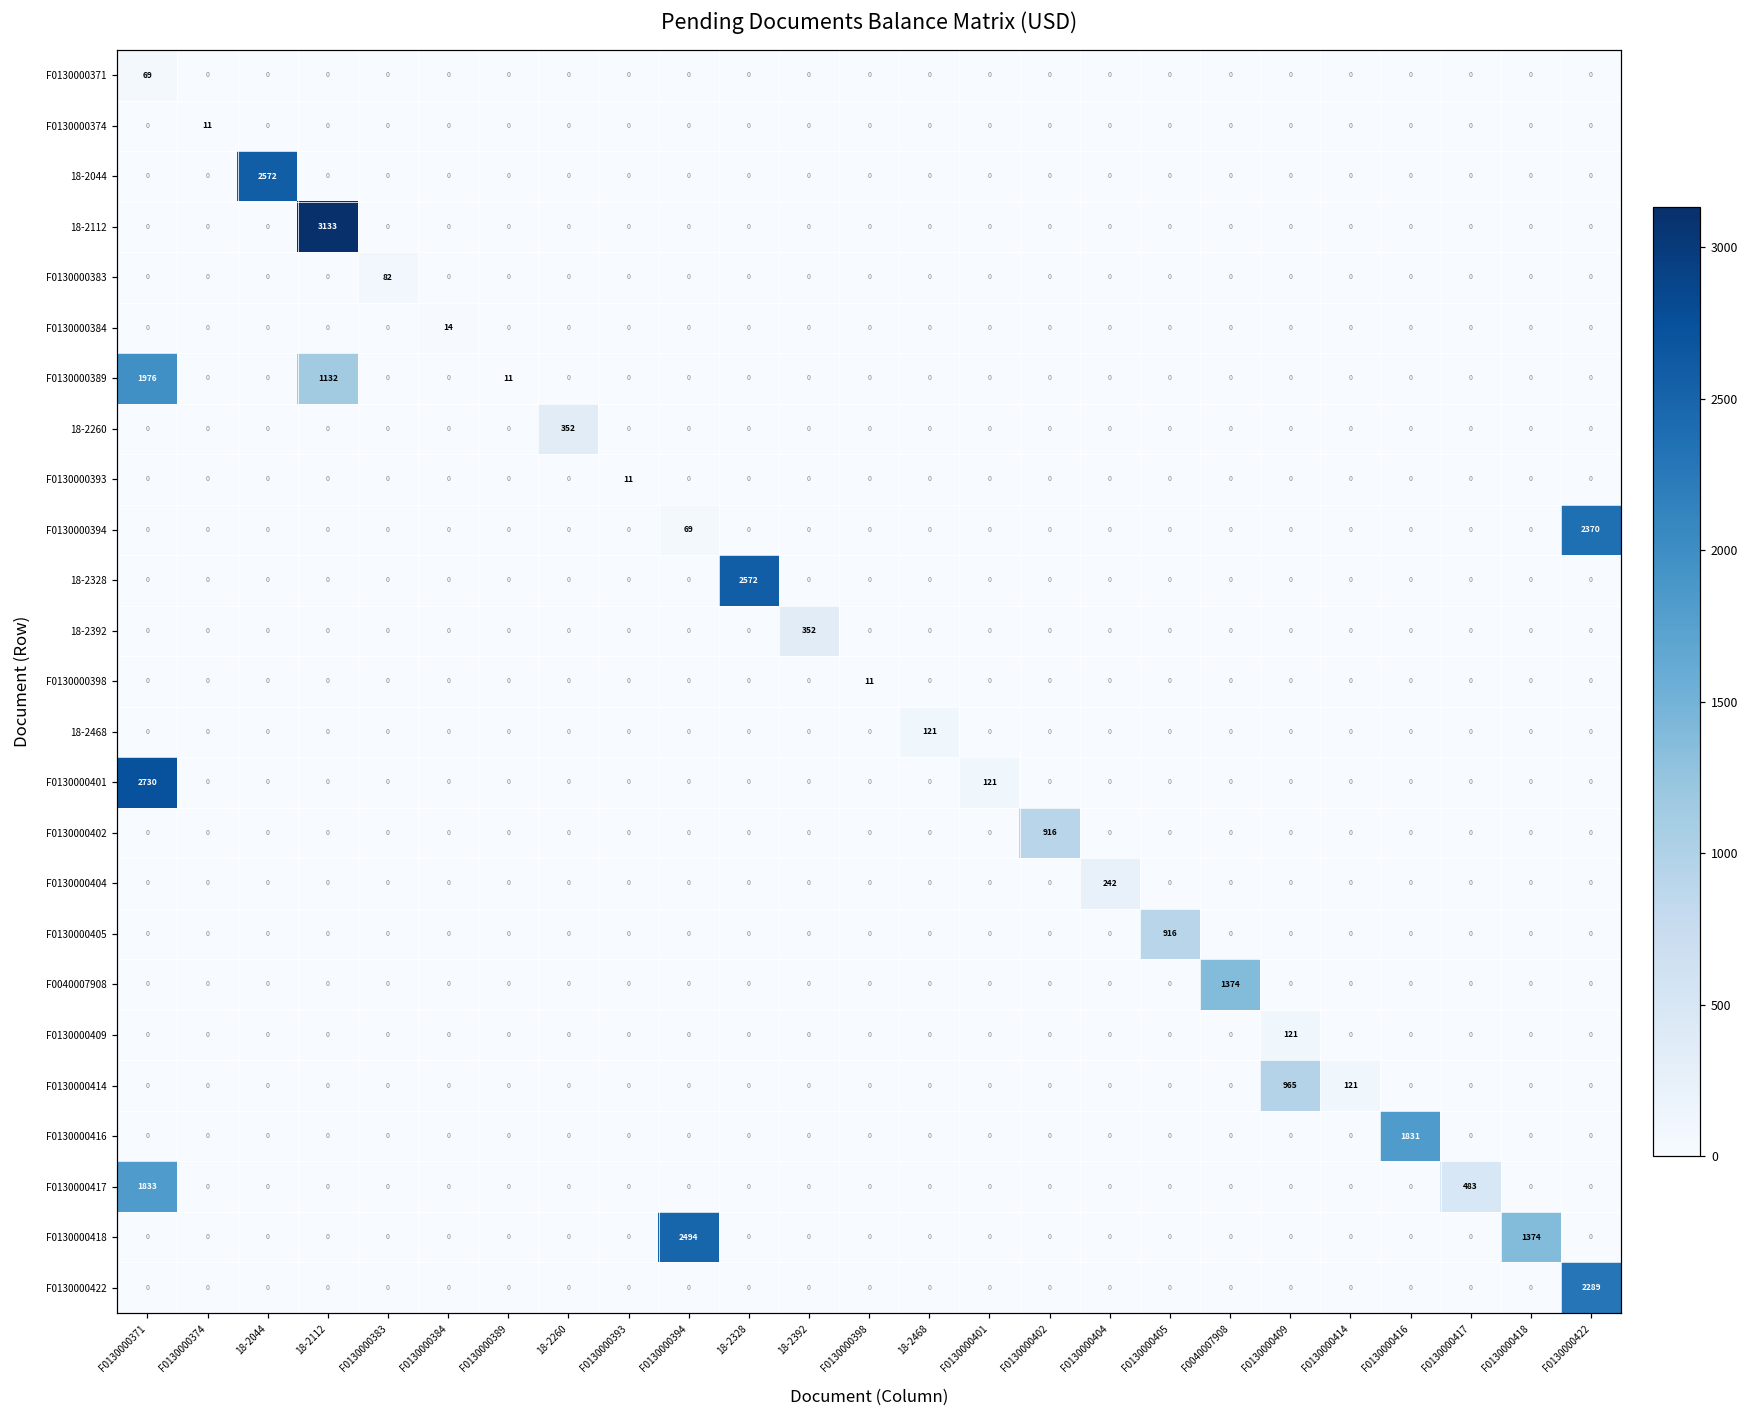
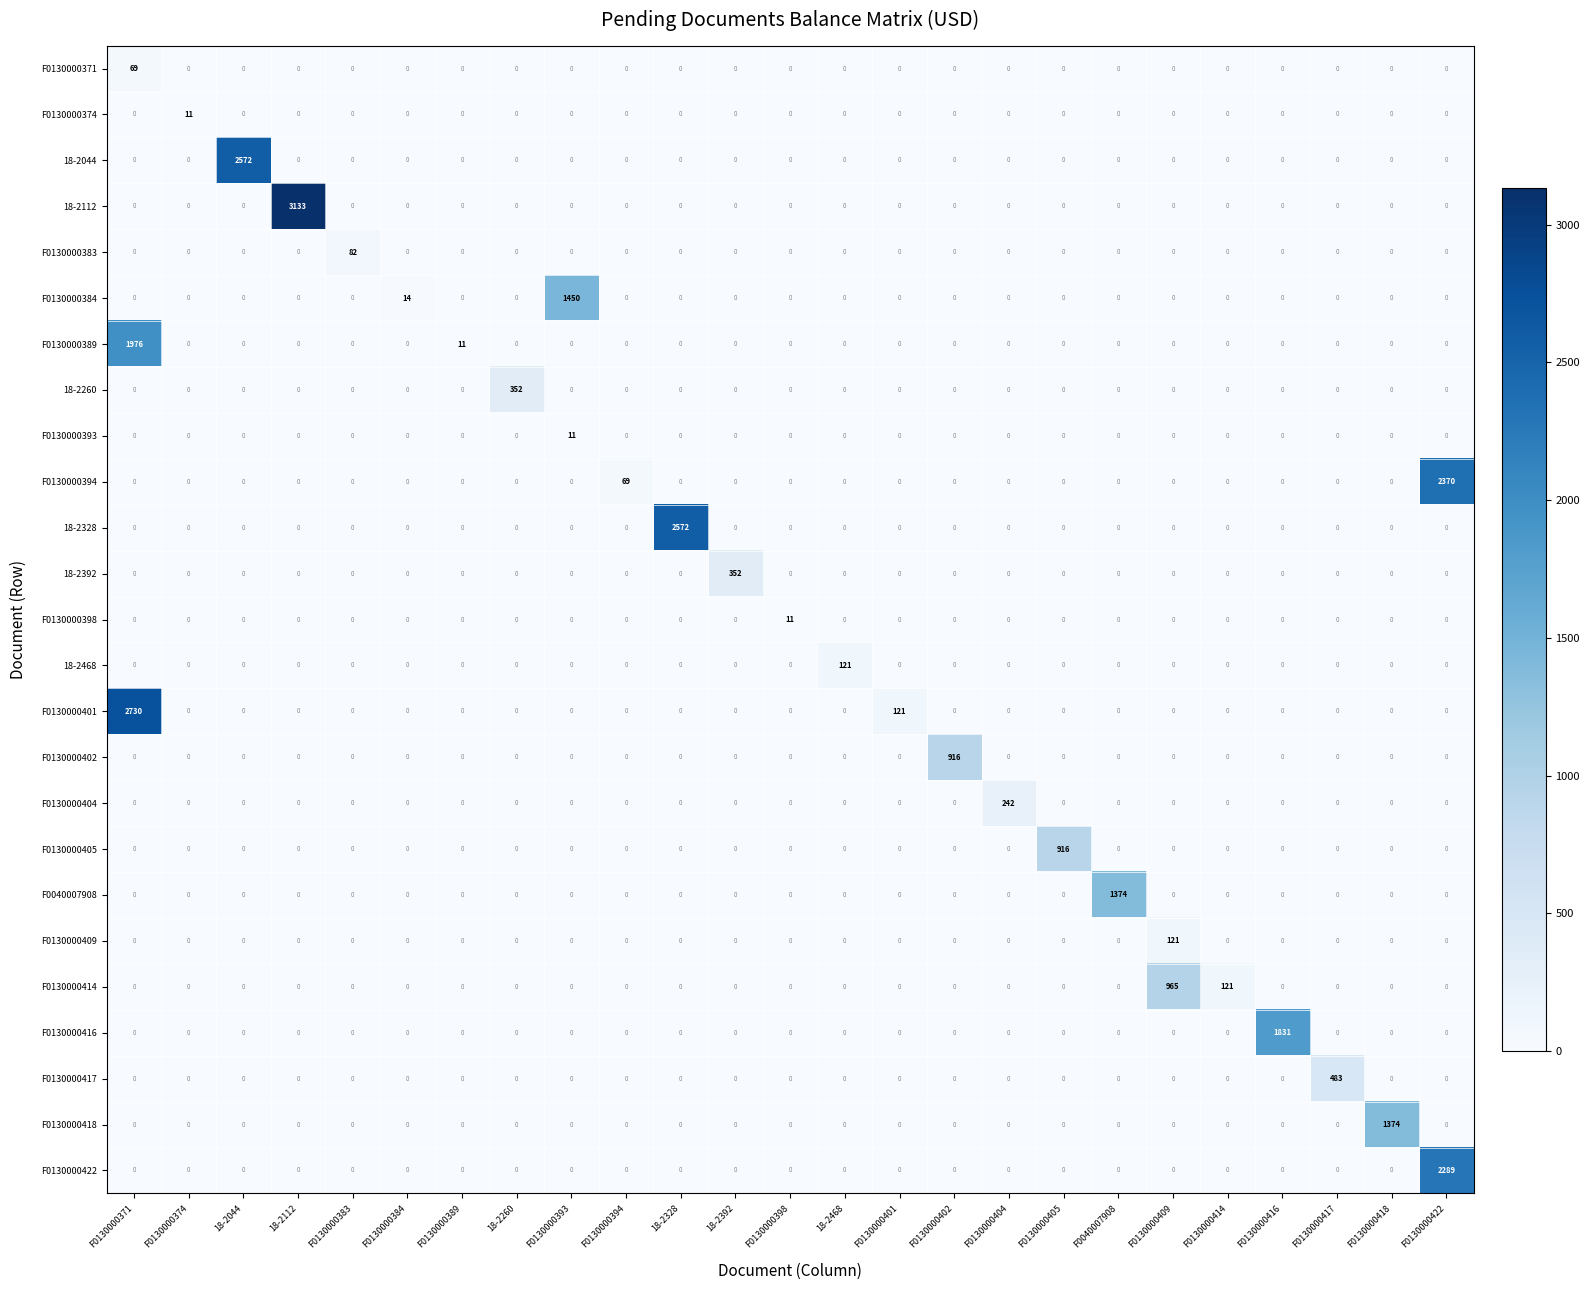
  {
    "F0130000384": {
      "F0130000371": 0,
      "F0130000374": 0,
      "18-2044": 0,
      "18-2112": 0,
      "F0130000383": 0,
      "F0130000384": 14,
      "F0130000389": 0,
      "18-2260": 0,
-     "F0130000393": 0,
+     "F0130000393": 1450,
      "F0130000394": 0,
      "18-2328": 0,
      "18-2392": 0,
      "F0130000398": 0,
      "18-2468": 0,
      "F0130000401": 0,
      "F0130000402": 0,
      "F0130000404": 0,
      "F0130000405": 0,
      "F0040007908": 0,
      "F0130000409": 0,
      "F0130000414": 0,
      "F0130000416": 0,
      "F0130000417": 0,
      "F0130000418": 0,
      "F0130000422": 0
    },
    "F0130000389": {
      "F0130000371": 1976,
      "F0130000374": 0,
      "18-2044": 0,
-     "18-2112": 1132,
+     "18-2112": 0,
      "F0130000383": 0,
      "F0130000384": 0,
      "F0130000389": 11,
      "18-2260": 0,
      "F0130000393": 0,
      "F0130000394": 0,
      "18-2328": 0,
      "18-2392": 0,
      "F0130000398": 0,
      "18-2468": 0,
      "F0130000401": 0,
      "F0130000402": 0,
      "F0130000404": 0,
      "F0130000405": 0,
      "F0040007908": 0,
      "F0130000409": 0,
      "F0130000414": 0,
      "F0130000416": 0,
      "F0130000417": 0,
      "F0130000418": 0,
      "F0130000422": 0
    },
    "F0130000417": {
-     "F0130000371": 1833,
+     "F0130000371": 0,
      "F0130000374": 0,
      "18-2044": 0,
      "18-2112": 0,
      "F0130000383": 0,
      "F0130000384": 0,
      "F0130000389": 0,
      "18-2260": 0,
      "F0130000393": 0,
      "F0130000394": 0,
      "18-2328": 0,
      "18-2392": 0,
      "F0130000398": 0,
      "18-2468": 0,
      "F0130000401": 0,
      "F0130000402": 0,
      "F0130000404": 0,
      "F0130000405": 0,
      "F0040007908": 0,
      "F0130000409": 0,
      "F0130000414": 0,
      "F0130000416": 0,
      "F0130000417": 483,
      "F0130000418": 0,
      "F0130000422": 0
    },
    "F0130000418": {
      "F0130000371": 0,
      "F0130000374": 0,
      "18-2044": 0,
      "18-2112": 0,
      "F0130000383": 0,
      "F0130000384": 0,
      "F0130000389": 0,
      "18-2260": 0,
      "F0130000393": 0,
-     "F0130000394": 2494,
+     "F0130000394": 0,
      "18-2328": 0,
      "18-2392": 0,
      "F0130000398": 0,
      "18-2468": 0,
      "F0130000401": 0,
      "F0130000402": 0,
      "F0130000404": 0,
      "F0130000405": 0,
      "F0040007908": 0,
      "F0130000409": 0,
      "F0130000414": 0,
      "F0130000416": 0,
      "F0130000417": 0,
      "F0130000418": 1374,
      "F0130000422": 0
    }
  }
